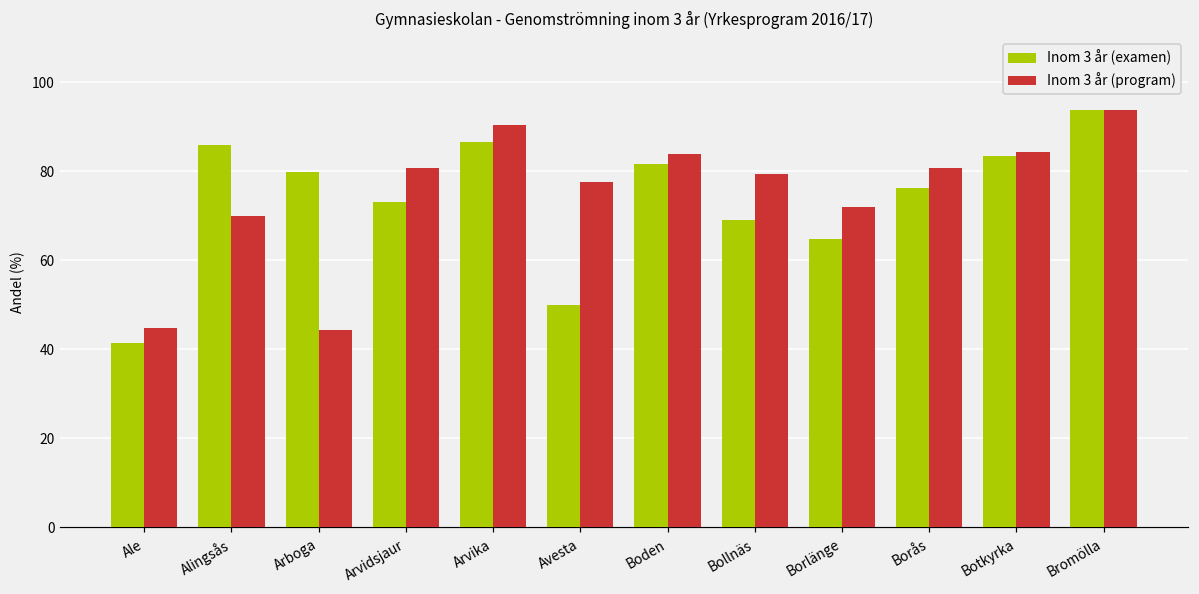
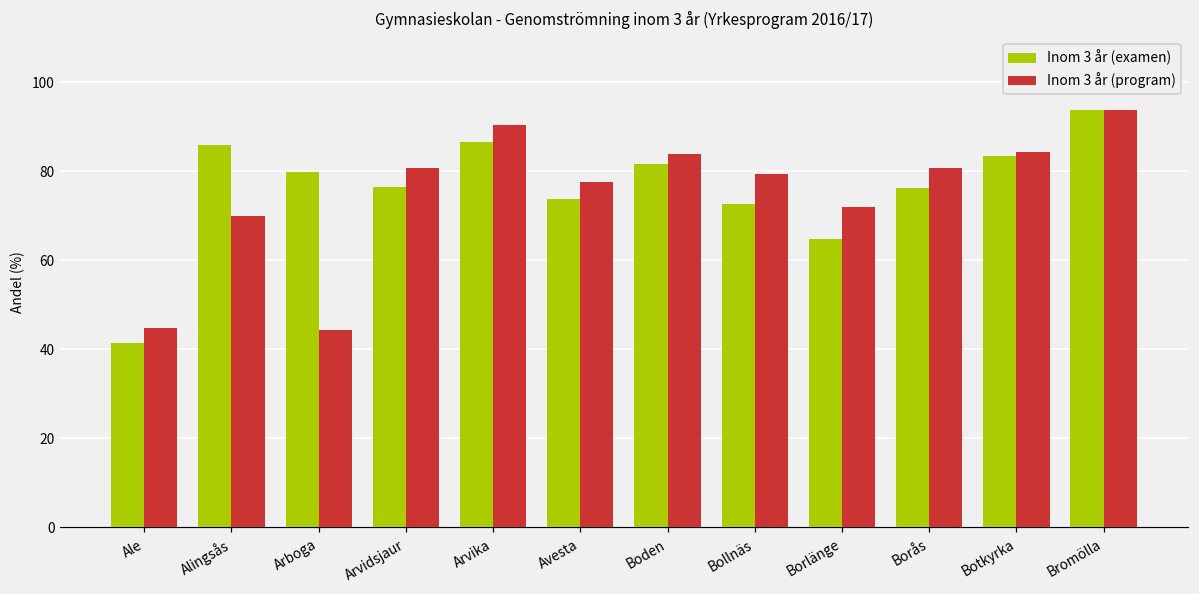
  {
    "Inom 3 år (examen)": {
      "Ale": 41,
      "Alingsås": 86,
      "Arboga": 80,
-     "Arvidsjaur": 73,
+     "Arvidsjaur": 77,
      "Arvika": 87,
-     "Avesta": 50,
+     "Avesta": 74,
      "Boden": 82,
-     "Bollnäs": 69,
+     "Bollnäs": 73,
      "Borlänge": 65,
      "Borås": 76,
      "Botkyrka": 83,
      "Bromölla": 94
    },
    "Inom 3 år (program)": {
      "Ale": 45,
      "Alingsås": 70,
      "Arboga": 44,
      "Arvidsjaur": 81,
      "Arvika": 90,
      "Avesta": 78,
      "Boden": 84,
      "Bollnäs": 79,
      "Borlänge": 72,
      "Borås": 81,
      "Botkyrka": 84,
      "Bromölla": 94
    }
  }
